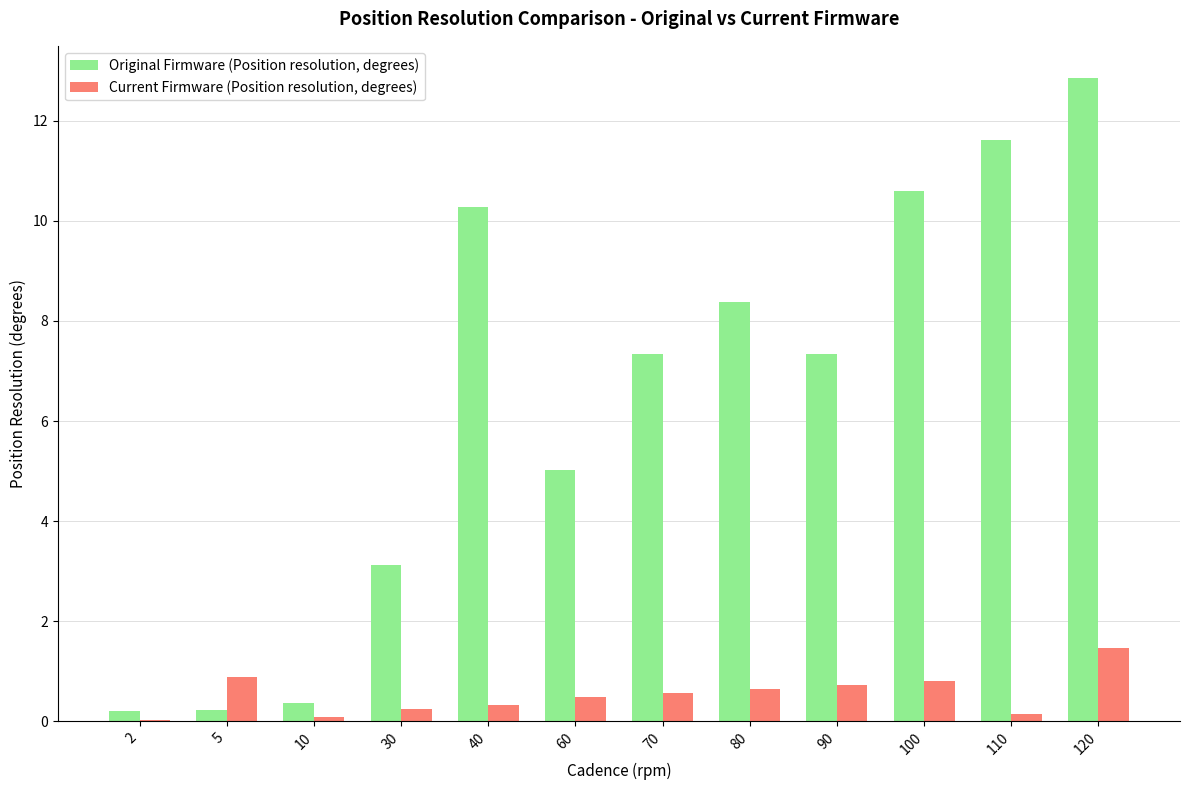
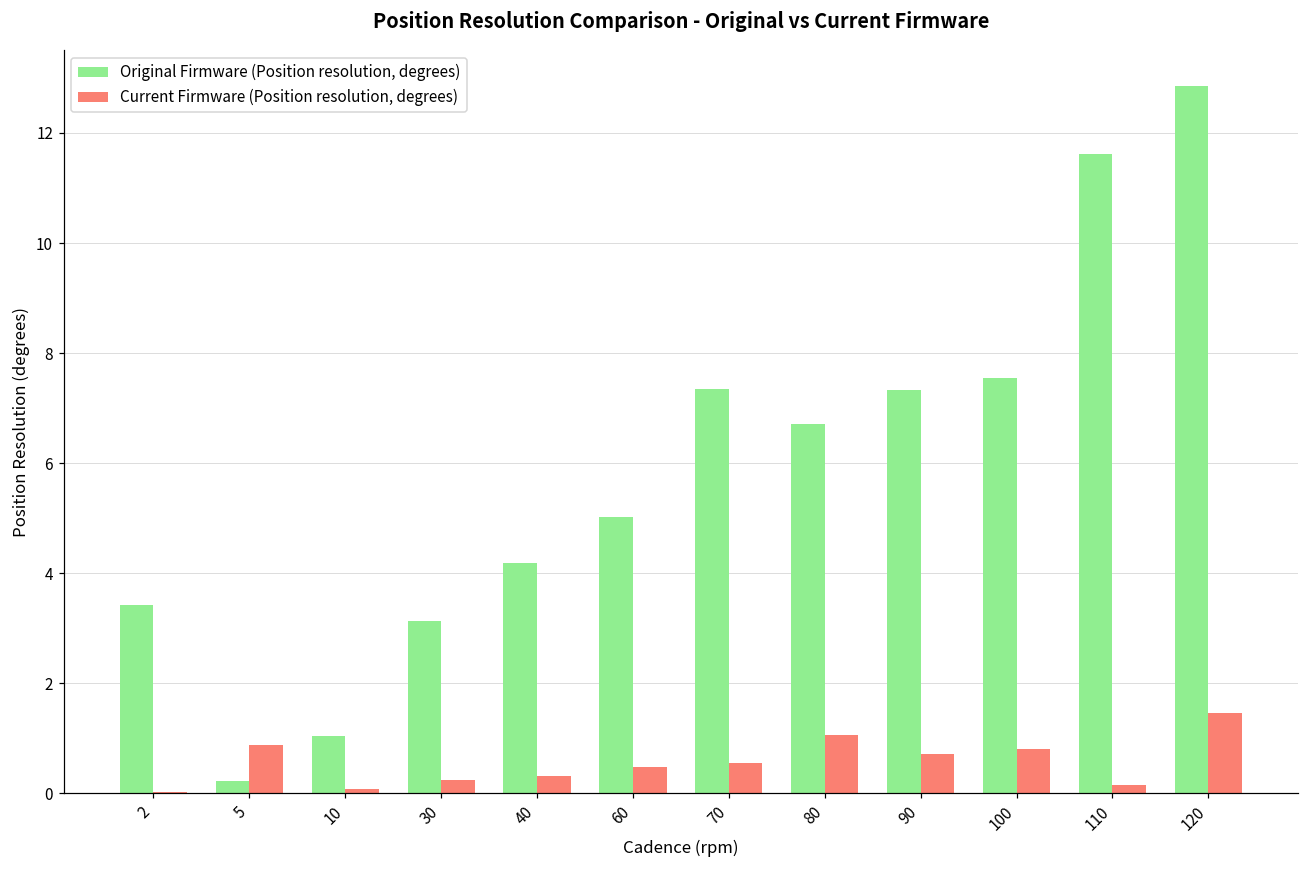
  {
    "Original Firmware (Position resolution, degrees)": {
-     "2": 0.2,
+     "2": 3.4,
      "5": 0.2,
-     "10": 0.4,
+     "10": 1.0,
      "30": 3.1,
-     "40": 10.3,
+     "40": 4.2,
      "60": 5.0,
      "70": 7.3,
-     "80": 8.4,
+     "80": 6.7,
      "90": 7.3,
-     "100": 10.6,
+     "100": 7.5,
      "110": 11.6,
      "120": 12.9
    },
    "Current Firmware (Position resolution, degrees)": {
      "5": 0.9,
      "10": 0.1,
      "30": 0.2,
      "40": 0.3,
      "60": 0.5,
      "70": 0.6,
-     "80": 0.6,
+     "80": 1.1,
      "90": 0.7,
      "100": 0.8,
      "110": 0.1,
      "120": 1.5
    }
  }
